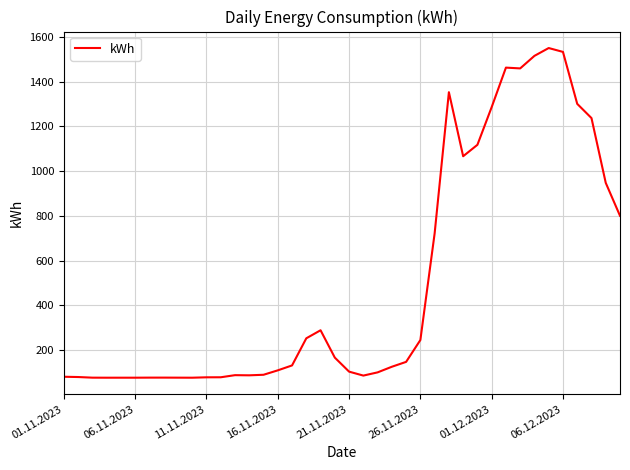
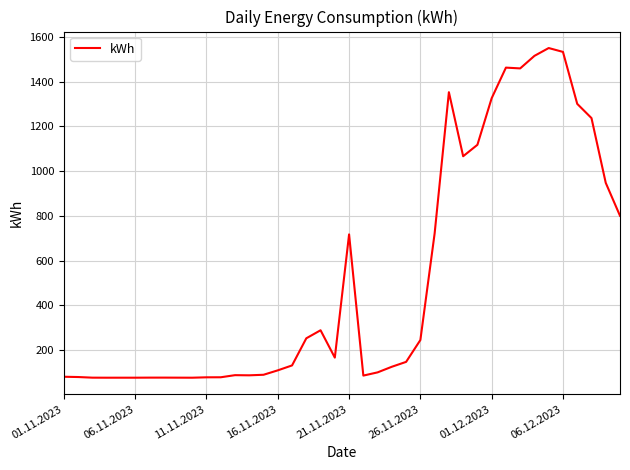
  {
    "01.11.2023": 80,
    "06.11.2023": 80,
    "11.11.2023": 80,
    "16.11.2023": 110,
-   "21.11.2023": 100,
+   "21.11.2023": 720,
    "26.11.2023": 250,
-   "01.12.2023": 1290,
+   "01.12.2023": 1330,
    "06.12.2023": 1530
  }
